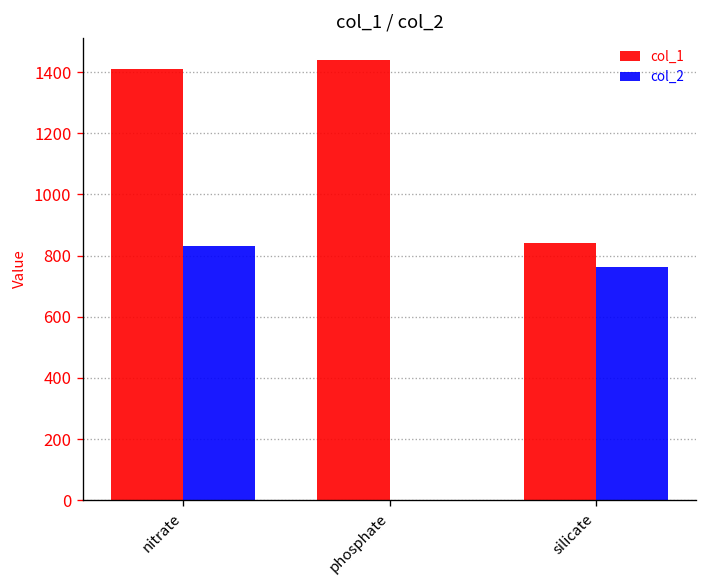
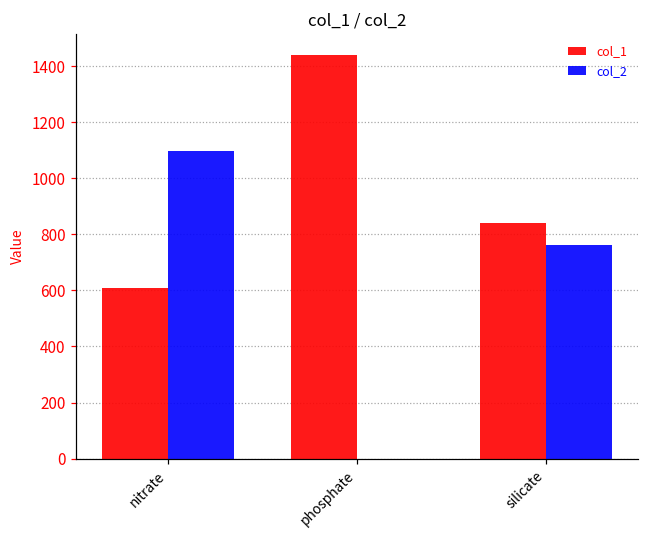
  {
    "col_1": {
-     "nitrate": 1410,
+     "nitrate": 610,
      "phosphate": 1440,
      "silicate": 840
    },
    "col_2": {
-     "nitrate": 830,
+     "nitrate": 1100,
      "phosphate": 0,
      "silicate": 760
    }
  }
